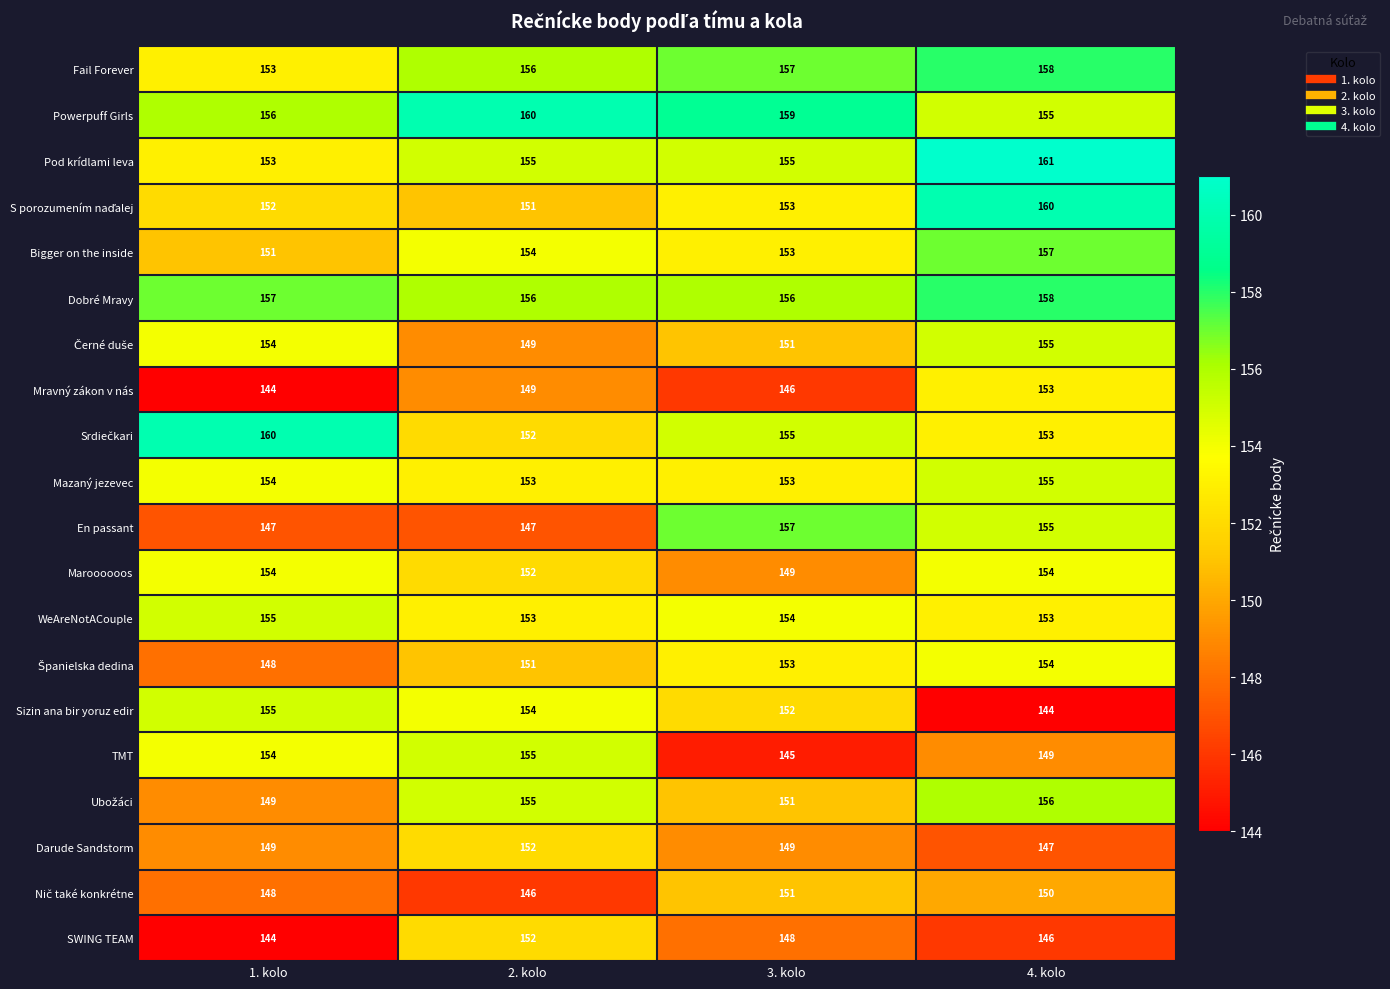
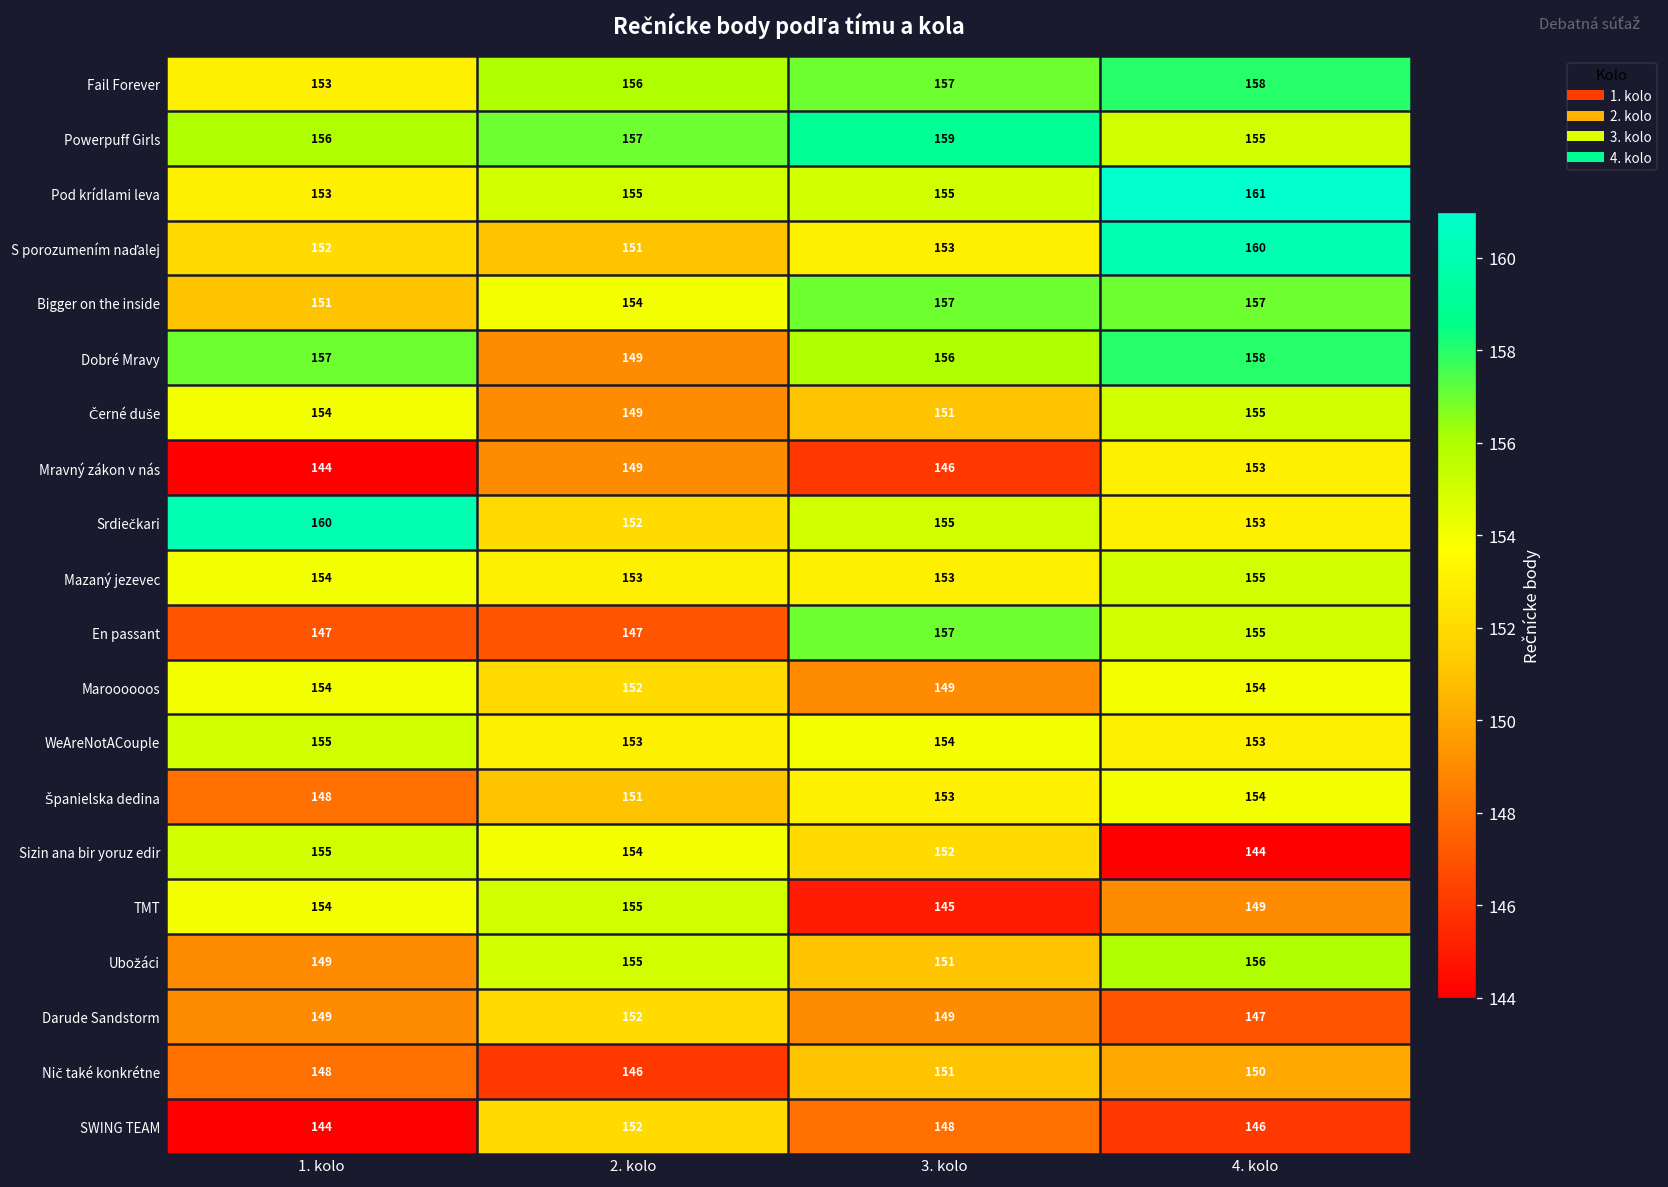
  {
    "Fail Forever": {
      "1. kolo": 153,
      "2. kolo": 156,
      "3. kolo": 157,
      "4. kolo": 158
    },
    "Powerpuff Girls": {
      "1. kolo": 156,
-     "2. kolo": 160,
+     "2. kolo": 157,
      "3. kolo": 159,
      "4. kolo": 155
    },
    "Pod krídlami leva": {
      "1. kolo": 153,
      "2. kolo": 155,
      "3. kolo": 155,
      "4. kolo": 161
    },
    "S porozumením naďalej": {
      "1. kolo": 152,
      "2. kolo": 151,
      "3. kolo": 153,
      "4. kolo": 160
    },
    "Bigger on the inside": {
      "1. kolo": 151,
      "2. kolo": 154,
-     "3. kolo": 153,
+     "3. kolo": 157,
      "4. kolo": 157
    },
    "Dobré Mravy": {
      "1. kolo": 157,
-     "2. kolo": 156,
+     "2. kolo": 149,
      "3. kolo": 156,
      "4. kolo": 158
    },
    "Černé duše": {
      "1. kolo": 154,
      "2. kolo": 149,
      "3. kolo": 151,
      "4. kolo": 155
    },
    "Mravný zákon v nás": {
      "1. kolo": 144,
      "2. kolo": 149,
      "3. kolo": 146,
      "4. kolo": 153
    },
    "Srdiečkari": {
      "1. kolo": 160,
      "2. kolo": 152,
      "3. kolo": 155,
      "4. kolo": 153
    },
    "Mazaný jezevec": {
      "1. kolo": 154,
      "2. kolo": 153,
      "3. kolo": 153,
      "4. kolo": 155
    },
    "En passant": {
      "1. kolo": 147,
      "2. kolo": 147,
      "3. kolo": 157,
      "4. kolo": 155
    },
    "Maroooooos": {
      "1. kolo": 154,
      "2. kolo": 152,
      "3. kolo": 149,
      "4. kolo": 154
    },
    "WeAreNotACouple": {
      "1. kolo": 155,
      "2. kolo": 153,
      "3. kolo": 154,
      "4. kolo": 153
    },
    "Španielska dedina": {
      "1. kolo": 148,
      "2. kolo": 151,
      "3. kolo": 153,
      "4. kolo": 154
    },
    "Sizin ana bir yoruz edir": {
      "1. kolo": 155,
      "2. kolo": 154,
      "3. kolo": 152,
      "4. kolo": 144
    },
    "TMT": {
      "1. kolo": 154,
      "2. kolo": 155,
      "3. kolo": 145,
      "4. kolo": 149
    },
    "Ubožáci": {
      "1. kolo": 149,
      "2. kolo": 155,
      "3. kolo": 151,
      "4. kolo": 156
    },
    "Darude Sandstorm": {
      "1. kolo": 149,
      "2. kolo": 152,
      "3. kolo": 149,
      "4. kolo": 147
    },
    "Nič také konkrétne": {
      "1. kolo": 148,
      "2. kolo": 146,
      "3. kolo": 151,
      "4. kolo": 150
    },
    "SWING TEAM": {
      "1. kolo": 144,
      "2. kolo": 152,
      "3. kolo": 148,
      "4. kolo": 146
    }
  }
